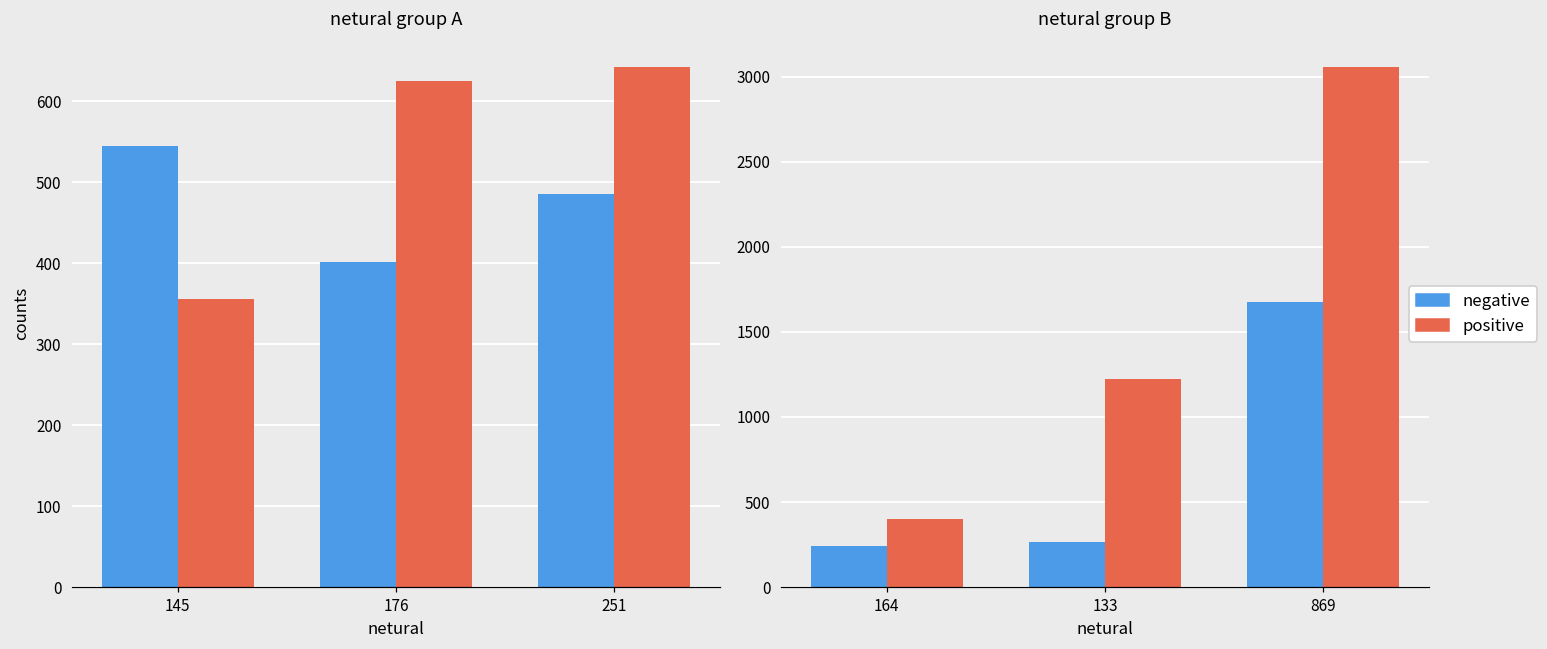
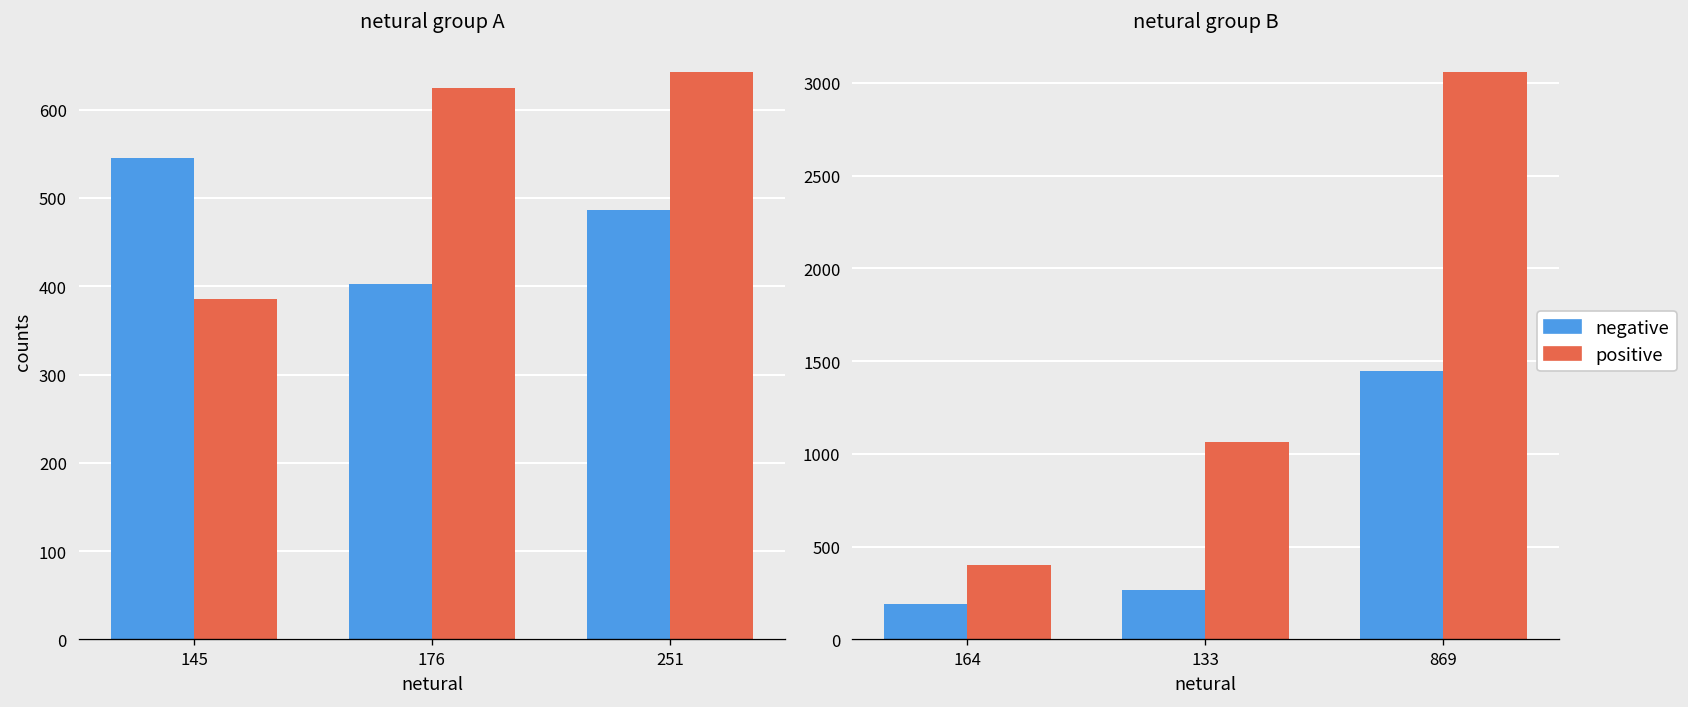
  {
    "netural group A": {
      "negative": {
        "145": 550,
        "176": 400,
        "251": 490
      },
      "positive": {
-       "145": 360,
+       "145": 390,
        "176": 630,
        "251": 640
      }
    },
    "netural group B": {
      "negative": {
-       "164": 240,
+       "164": 190,
        "133": 270,
-       "869": 1680
+       "869": 1450
      },
      "positive": {
        "164": 400,
-       "133": 1230,
+       "133": 1060,
        "869": 3060
      }
    }
  }
